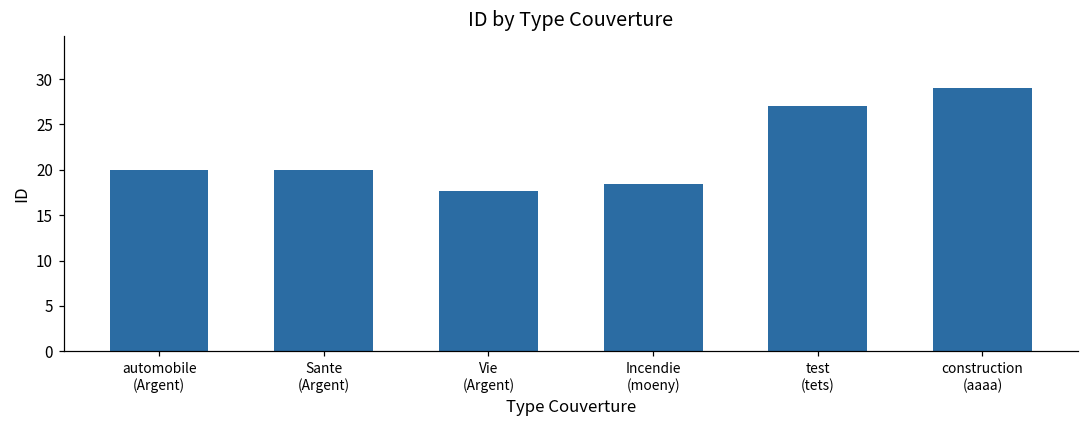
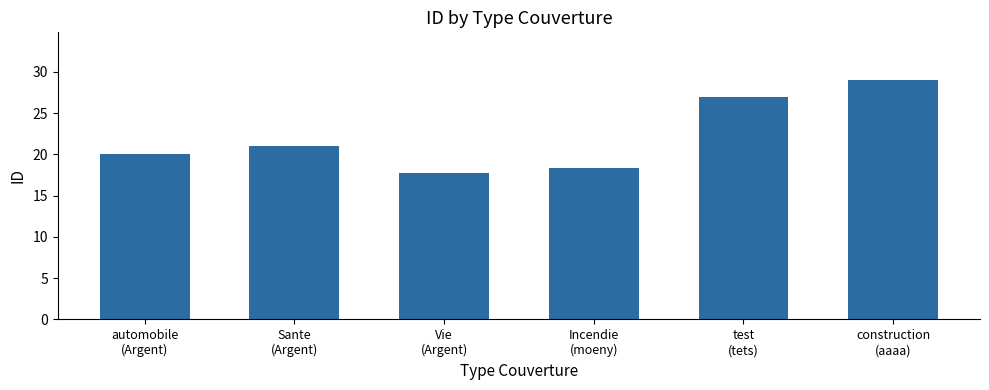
  {
    "automobile (Argent)": 20,
-   "Sante (Argent)": 20,
+   "Sante (Argent)": 21,
    "Vie (Argent)": 18,
    "Incendie (moeny)": 18,
    "test (tets)": 27,
    "construction (aaaa)": 29
  }
